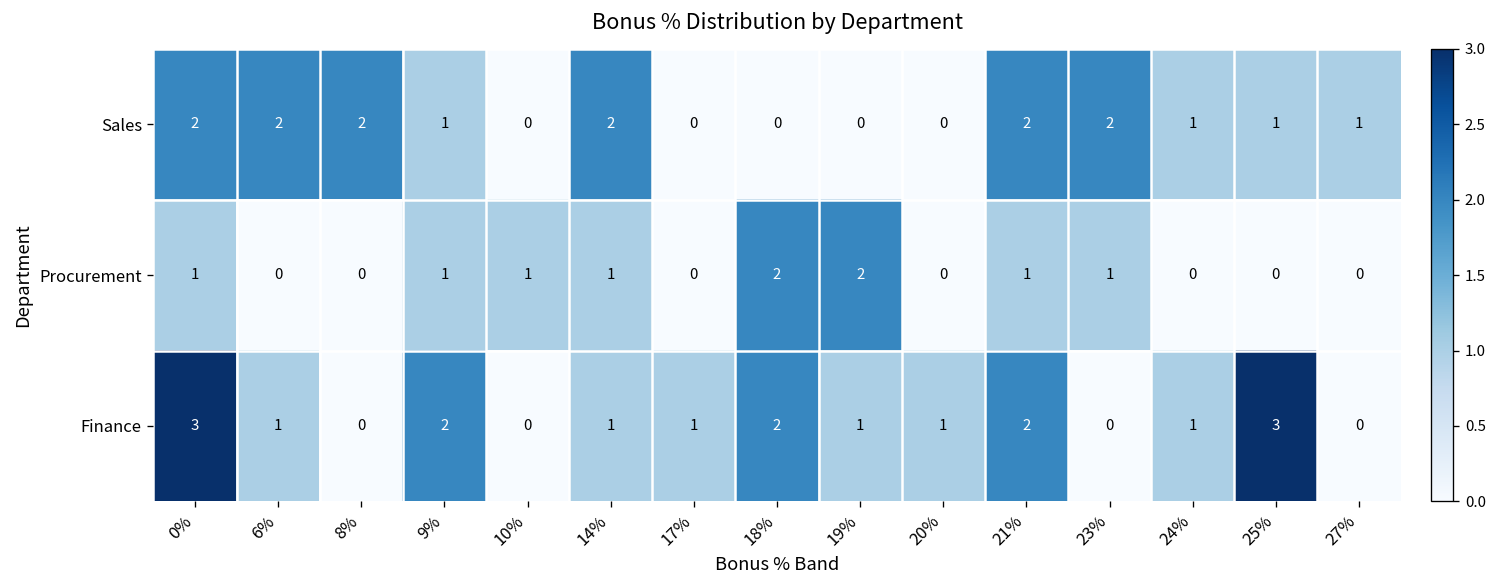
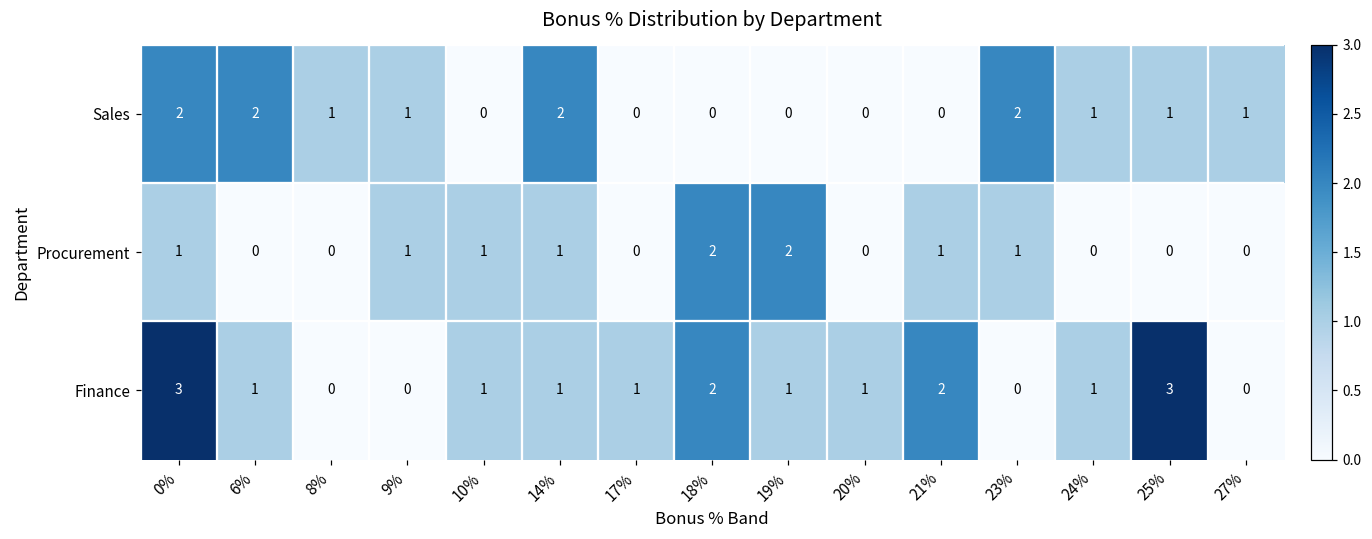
  {
    "Sales": {
      "0%": 2,
      "6%": 2,
-     "8%": 2,
+     "8%": 1,
      "9%": 1,
      "10%": 0,
      "14%": 2,
      "17%": 0,
      "18%": 0,
      "19%": 0,
      "20%": 0,
-     "21%": 2,
+     "21%": 0,
      "23%": 2,
      "24%": 1,
      "25%": 1,
      "27%": 1
    },
    "Procurement": {
      "0%": 1,
      "6%": 0,
      "8%": 0,
      "9%": 1,
      "10%": 1,
      "14%": 1,
      "17%": 0,
      "18%": 2,
      "19%": 2,
      "20%": 0,
      "21%": 1,
      "23%": 1,
      "24%": 0,
      "25%": 0,
      "27%": 0
    },
    "Finance": {
      "0%": 3,
      "6%": 1,
      "8%": 0,
-     "9%": 2,
-     "10%": 0,
+     "9%": 0,
+     "10%": 1,
      "14%": 1,
      "17%": 1,
      "18%": 2,
      "19%": 1,
      "20%": 1,
      "21%": 2,
      "23%": 0,
      "24%": 1,
      "25%": 3,
      "27%": 0
    }
  }
